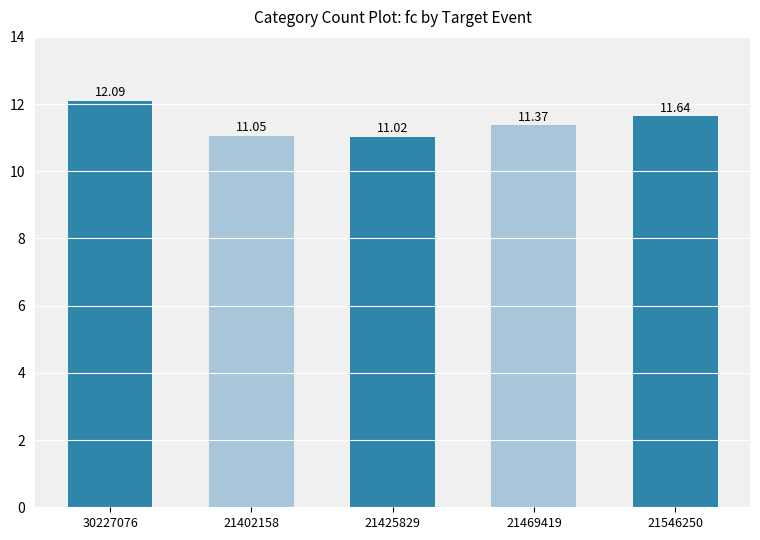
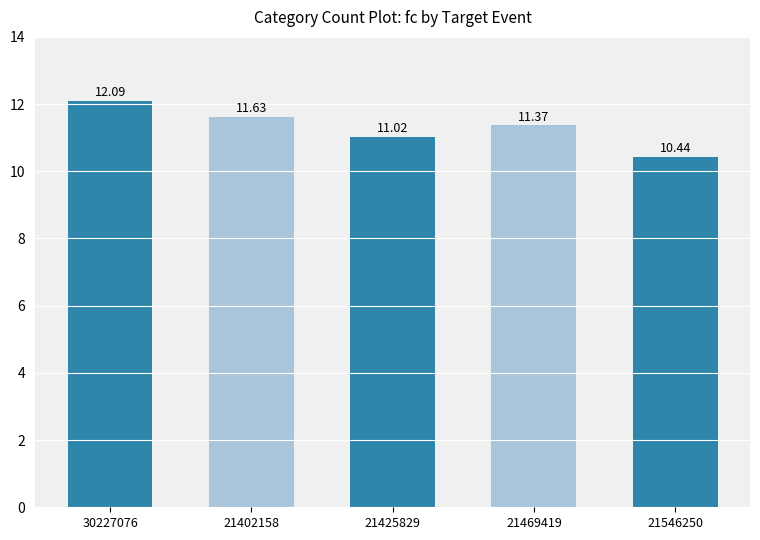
  {
    "30227076": 12.09,
-   "21402158": 11.05,
+   "21402158": 11.63,
    "21425829": 11.02,
    "21469419": 11.37,
-   "21546250": 11.64
+   "21546250": 10.44
  }
